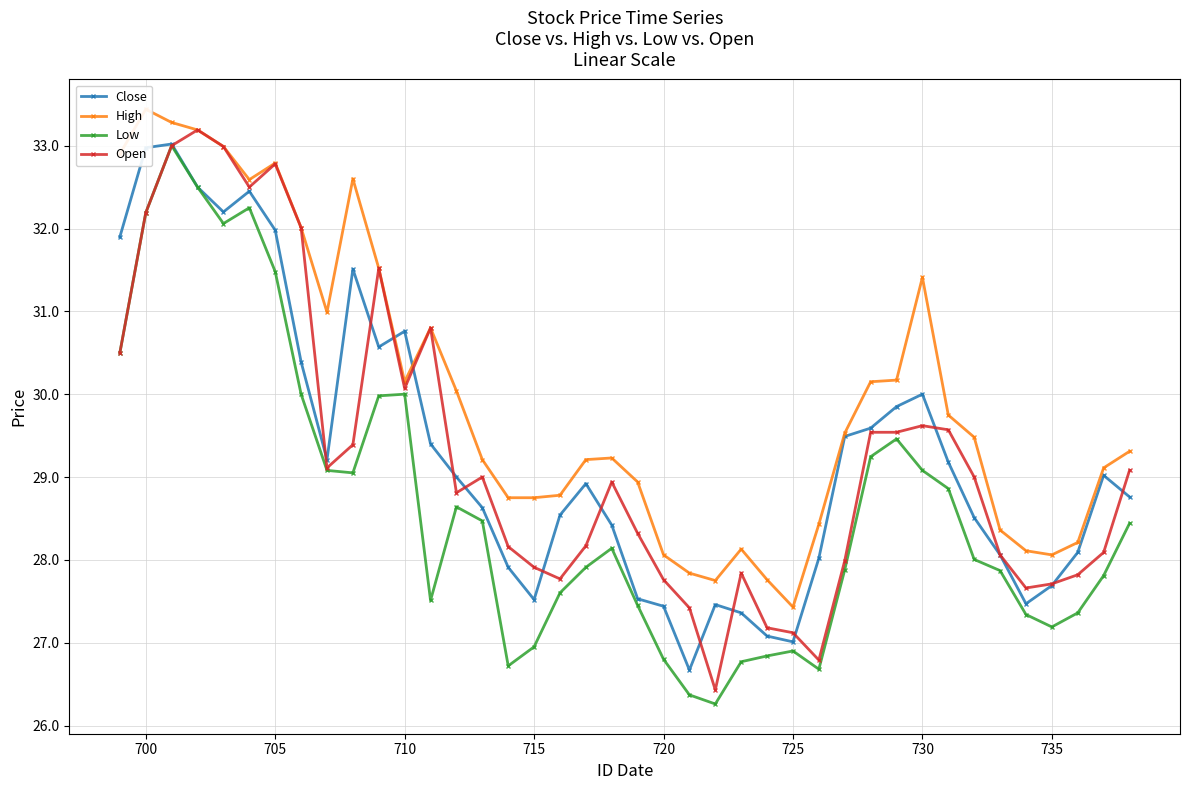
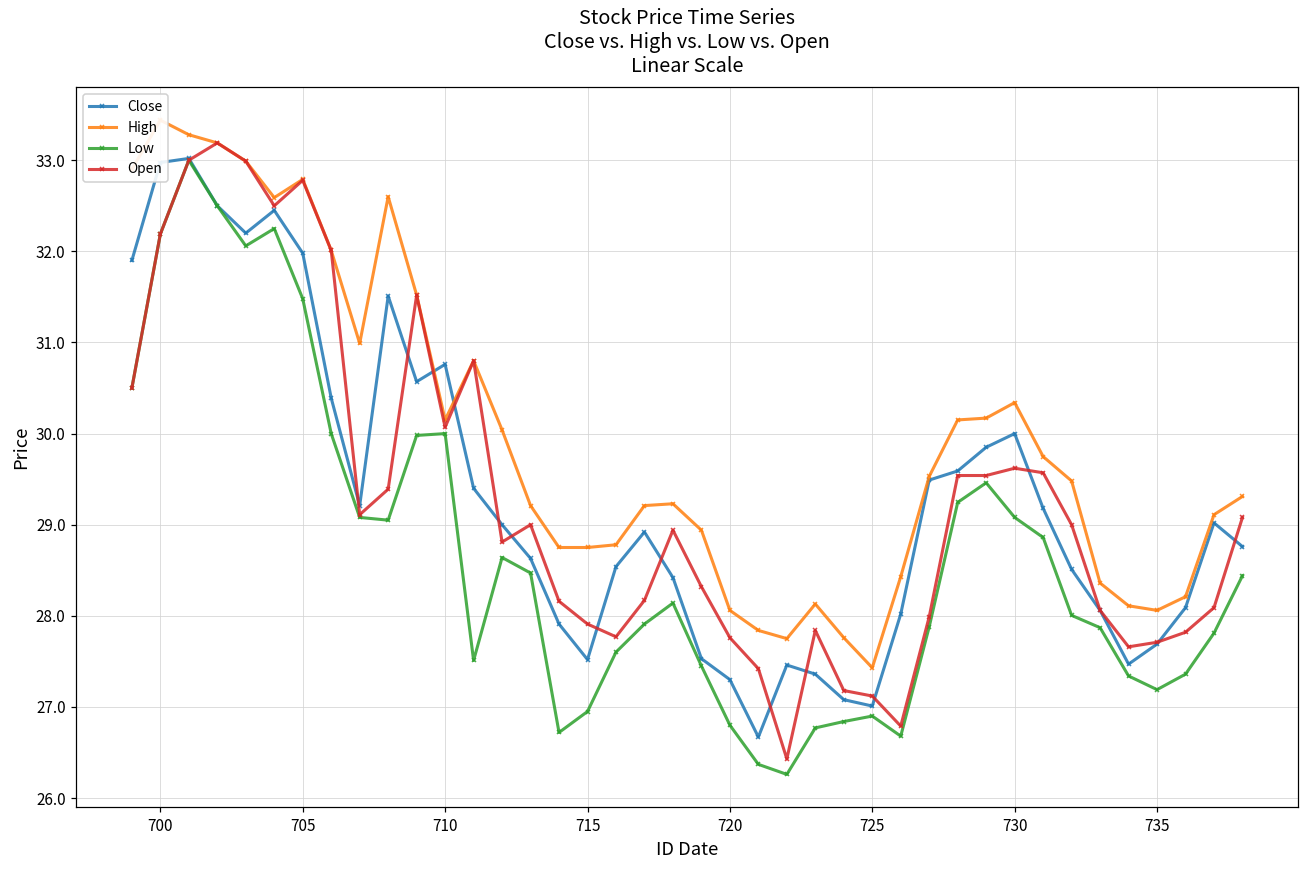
  {
    "Close": {
      "705": 32.0,
      "710": 30.8,
      "715": 27.5,
-     "720": 27.4,
+     "720": 27.3,
      "725": 27.0,
      "730": 30.0
    },
    "High": {
      "710": 30.2,
      "715": 28.8,
      "720": 28.1,
      "725": 27.4,
-     "730": 31.4,
+     "730": 30.3,
      "735": 28.1
    },
    "Low": {
      "705": 31.5,
      "710": 30.0,
      "715": 27.0,
      "720": 26.8,
      "725": 26.9,
      "730": 29.1,
      "735": 27.2
    },
    "Open": {
      "710": 30.1,
      "715": 27.9,
      "720": 27.8,
      "725": 27.1,
      "730": 29.6
    }
  }
